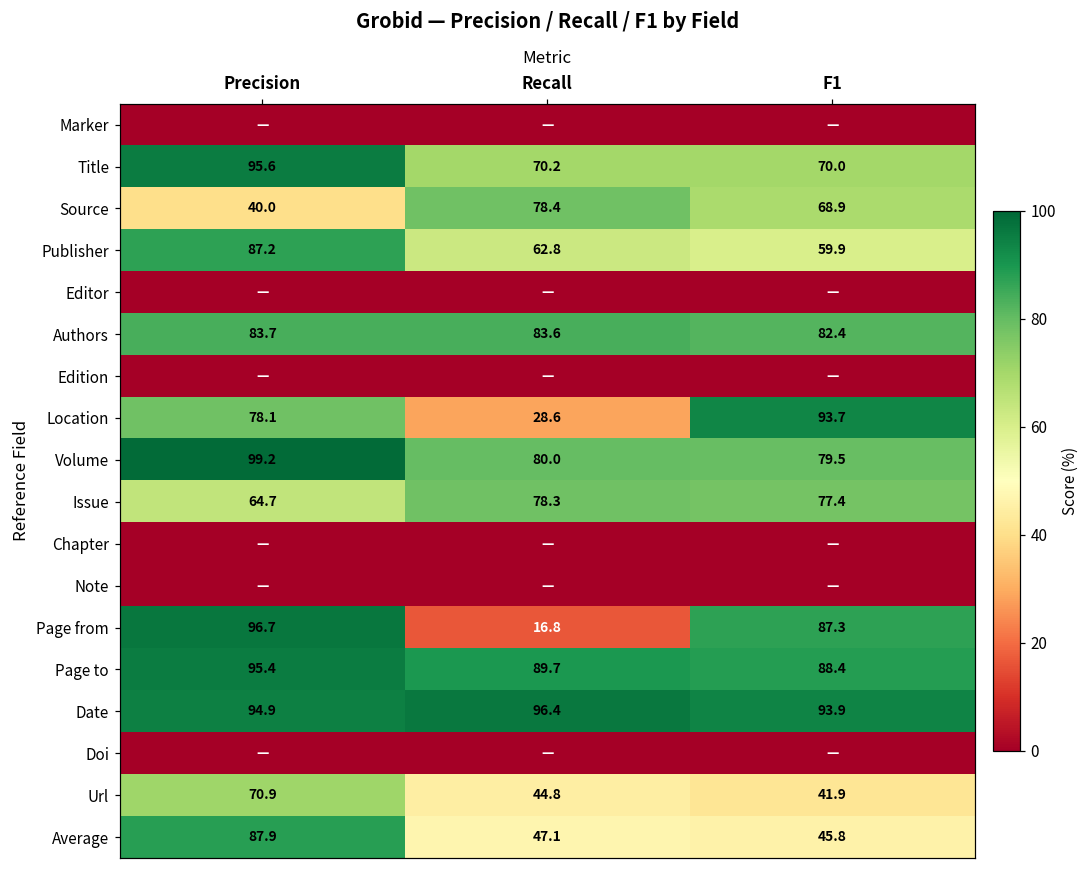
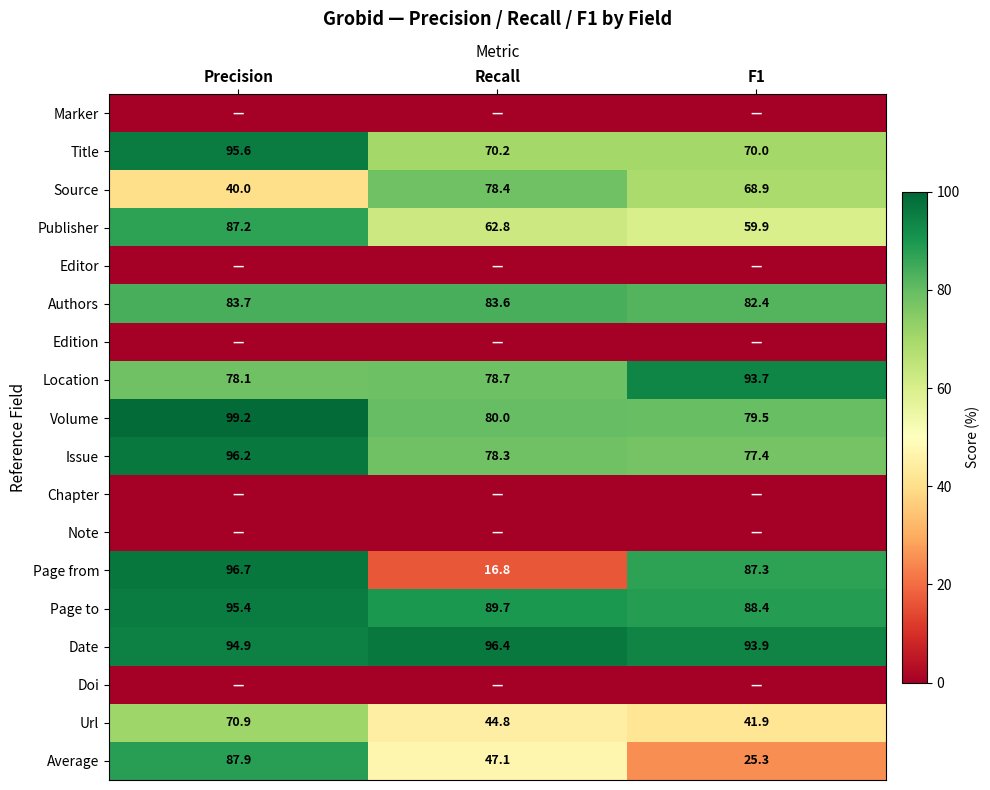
  {
    "Title": {
      "Precision": 95.6,
      "Recall": 70.2,
      "F1": 70.0
    },
    "Source": {
      "Precision": 40.0,
      "Recall": 78.4,
      "F1": 68.9
    },
    "Publisher": {
      "Precision": 87.2,
      "Recall": 62.8,
      "F1": 59.9
    },
    "Authors": {
      "Precision": 83.7,
      "Recall": 83.6,
      "F1": 82.4
    },
    "Location": {
      "Precision": 78.1,
-     "Recall": 28.6,
+     "Recall": 78.7,
      "F1": 93.7
    },
    "Volume": {
      "Precision": 99.2,
      "Recall": 80.0,
      "F1": 79.5
    },
    "Issue": {
-     "Precision": 64.7,
+     "Precision": 96.2,
      "Recall": 78.3,
      "F1": 77.4
    },
    "Page from": {
      "Precision": 96.7,
      "Recall": 16.8,
      "F1": 87.3
    },
    "Page to": {
      "Precision": 95.4,
      "Recall": 89.7,
      "F1": 88.4
    },
    "Date": {
      "Precision": 94.9,
      "Recall": 96.4,
      "F1": 93.9
    },
    "Url": {
      "Precision": 70.9,
      "Recall": 44.8,
      "F1": 41.9
    },
    "Average": {
      "Precision": 87.9,
      "Recall": 47.1,
-     "F1": 45.8
+     "F1": 25.3
    }
  }
